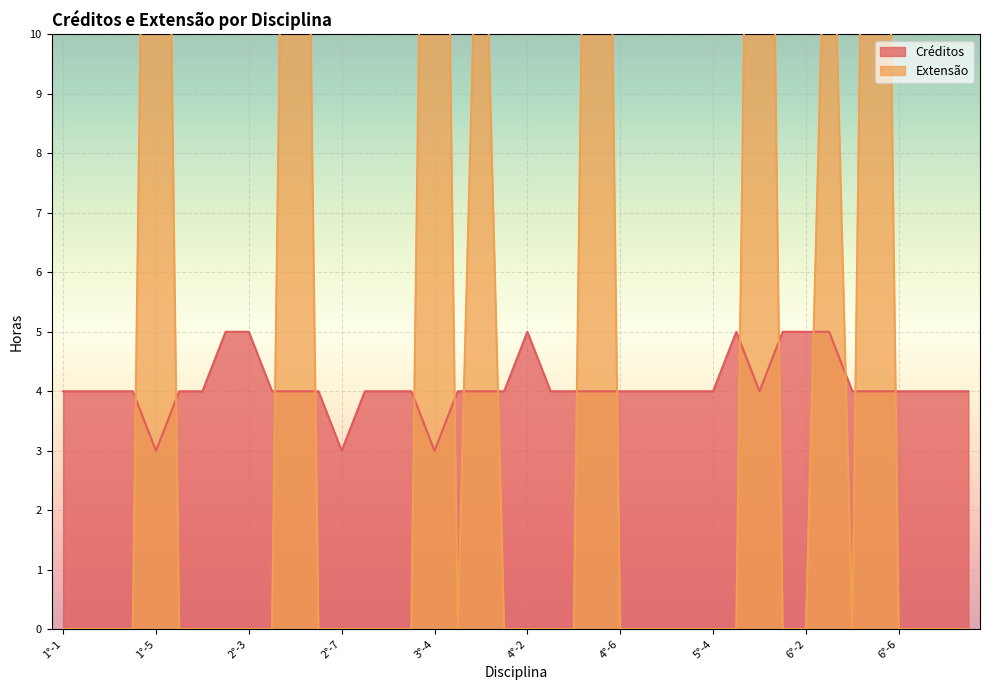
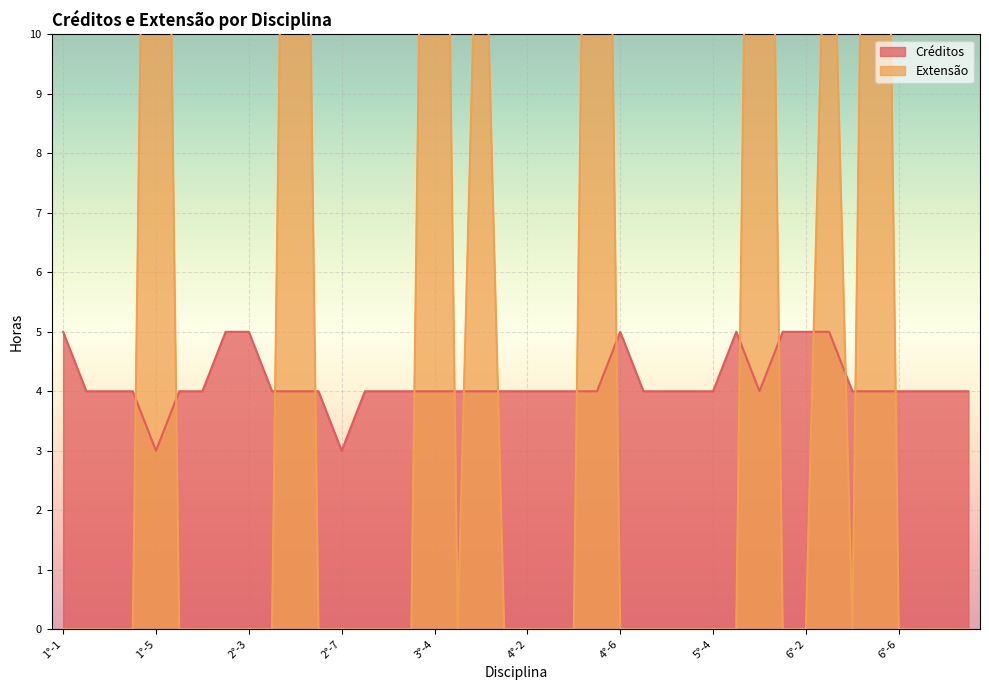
  {
    "Créditos": {
-     "1°-1": 4,
+     "1°-1": 5,
      "1°-5": 3,
      "2°-3": 5,
      "2°-7": 3,
-     "3°-4": 3,
-     "4°-2": 5,
-     "4°-6": 4,
+     "3°-4": 4,
+     "4°-2": 4,
+     "4°-6": 5,
      "5°-4": 4,
      "6°-2": 5,
      "6°-6": 4
    },
    "Extensão": {
      "1°-1": 0,
      "2°-3": 0,
      "2°-7": 0,
      "4°-2": 0,
      "4°-6": 0,
      "5°-4": 0,
      "6°-2": 0,
      "6°-6": 0
    }
  }
